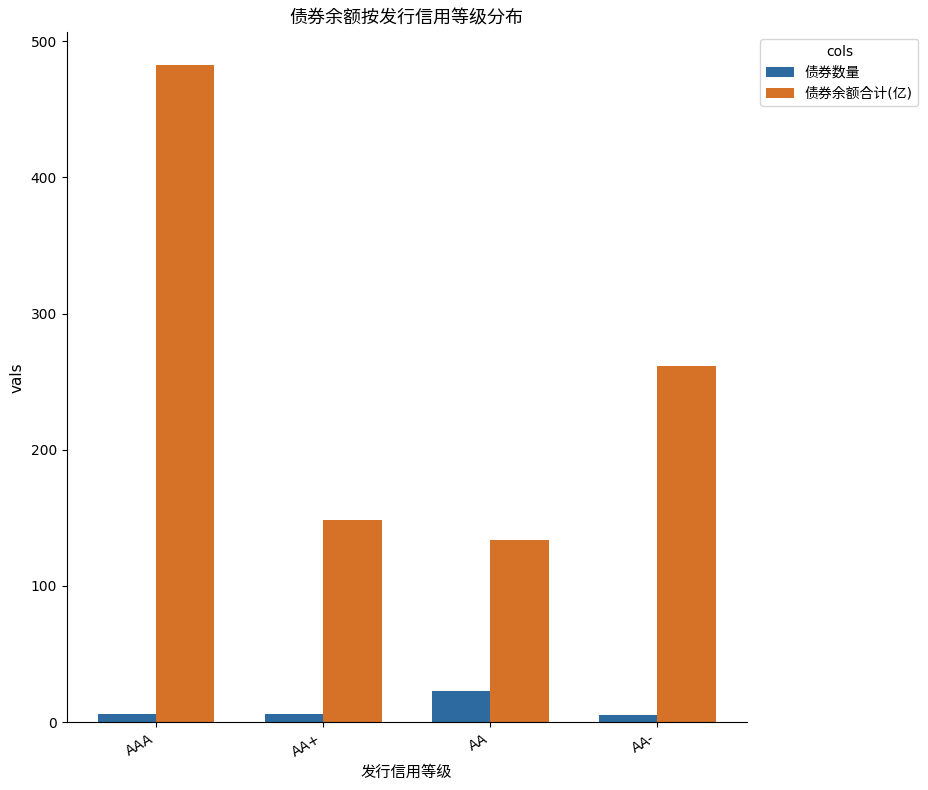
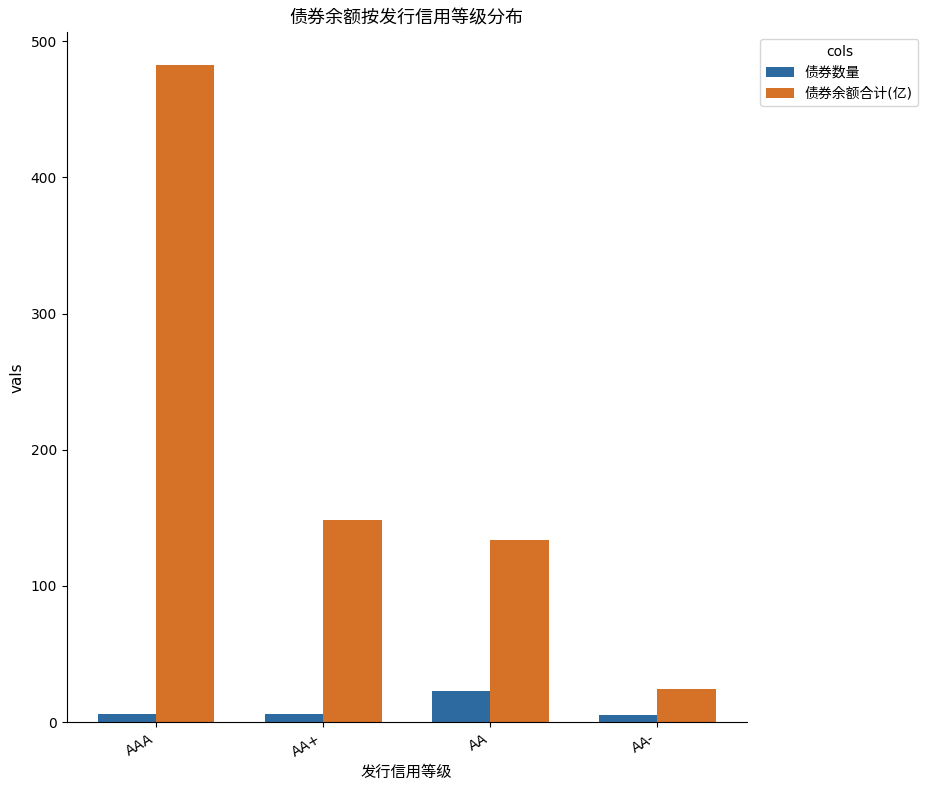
  {
    "债券数量": {
      "AAA": 6,
      "AA+": 6,
      "AA": 23,
      "AA-": 5
    },
    "债券余额合计(亿)": {
      "AAA": 482,
      "AA+": 149,
      "AA": 134,
-     "AA-": 262
+     "AA-": 25
    }
  }
